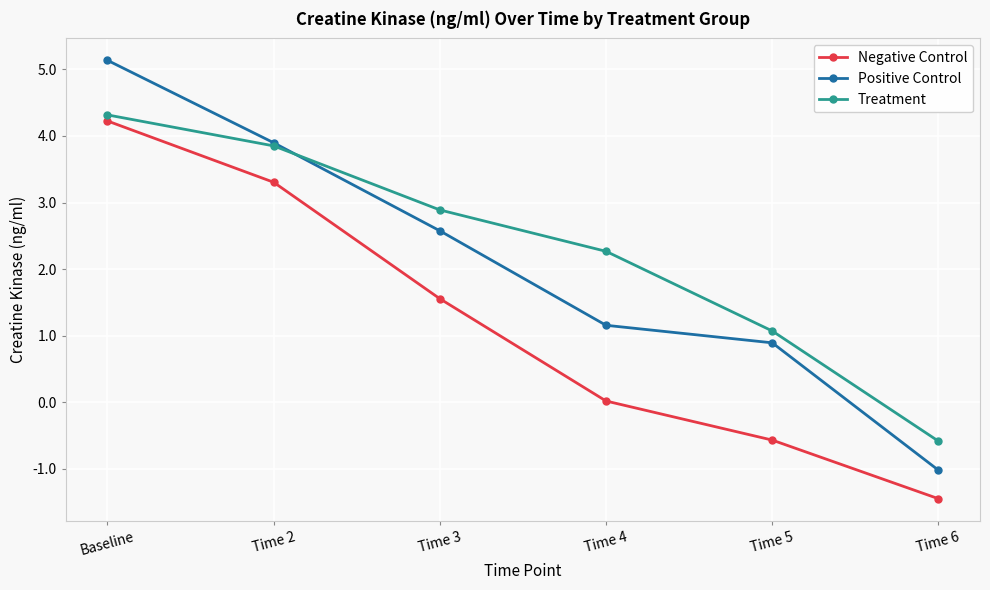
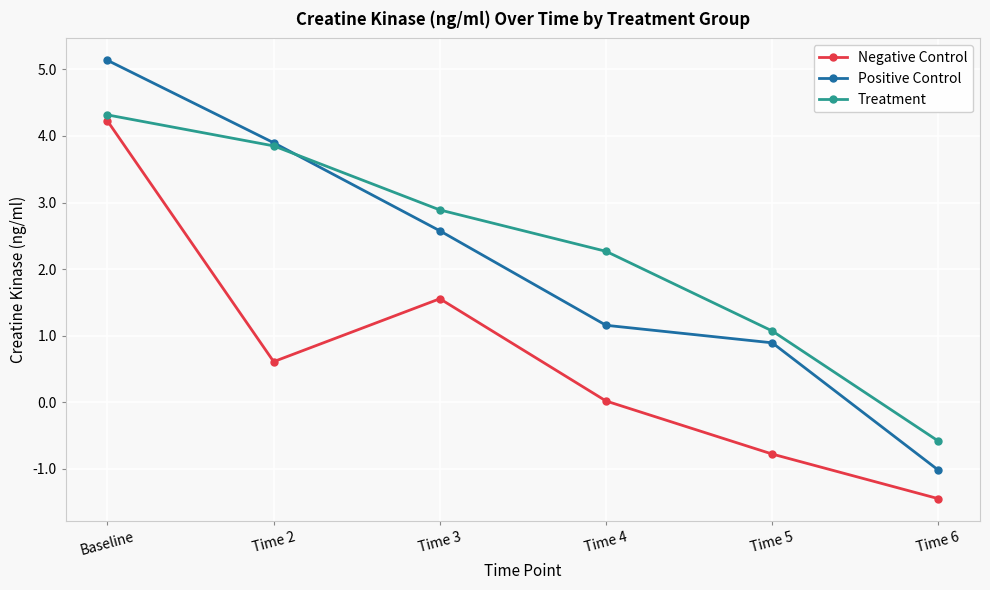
  {
    "Negative Control": {
      "Baseline": 4.2,
-     "Time 2": 3.3,
+     "Time 2": 0.6,
      "Time 3": 1.6,
      "Time 4": 0.0,
-     "Time 5": -0.6,
+     "Time 5": -0.8,
      "Time 6": -1.4
    }
  }
